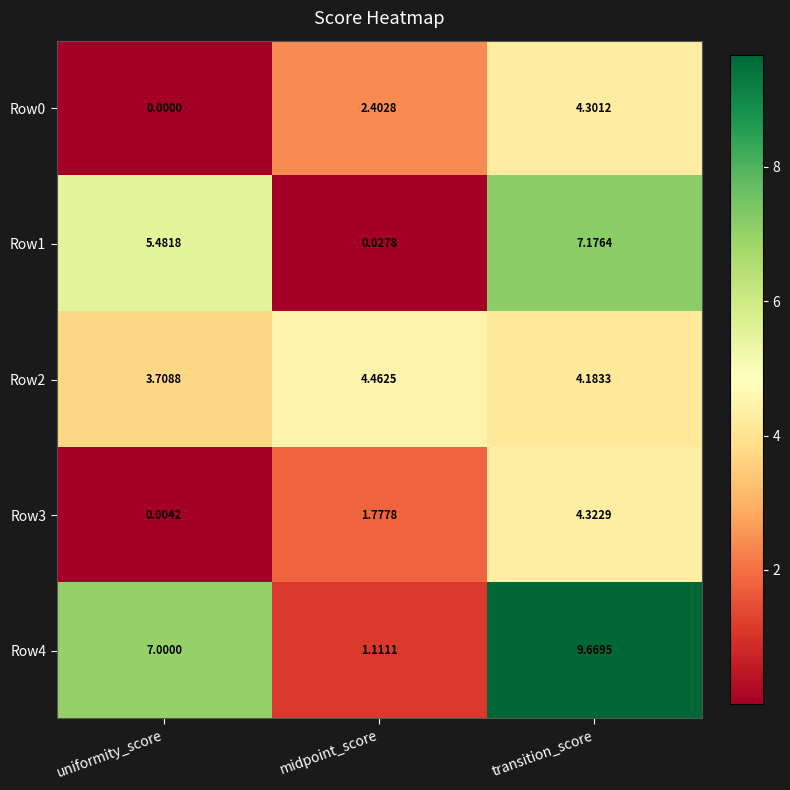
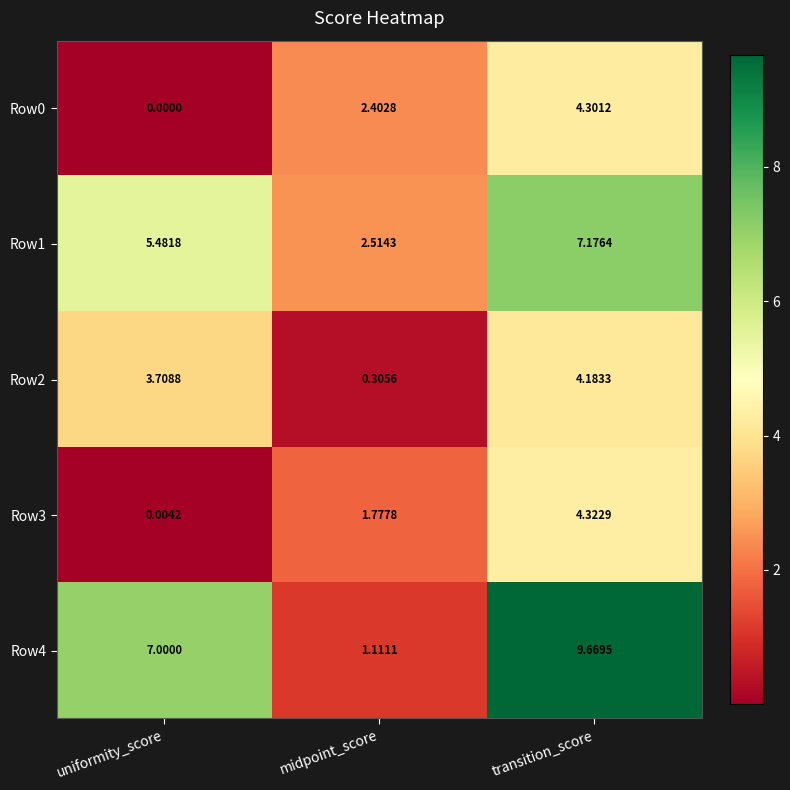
  {
    "Row0": {
      "uniformity_score": 0.0000,
      "midpoint_score": 2.4028,
      "transition_score": 4.3012
    },
    "Row1": {
      "uniformity_score": 5.4818,
-     "midpoint_score": 0.0278,
+     "midpoint_score": 2.5143,
      "transition_score": 7.1764
    },
    "Row2": {
      "uniformity_score": 3.7088,
-     "midpoint_score": 4.4625,
+     "midpoint_score": 0.3056,
      "transition_score": 4.1833
    },
    "Row3": {
      "uniformity_score": 0.0042,
      "midpoint_score": 1.7778,
      "transition_score": 4.3229
    },
    "Row4": {
      "uniformity_score": 7.0000,
      "midpoint_score": 1.1111,
      "transition_score": 9.6695
    }
  }
